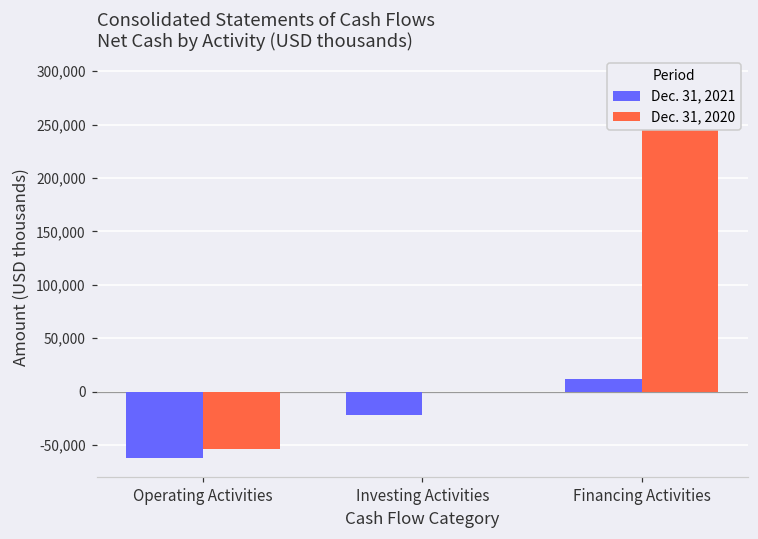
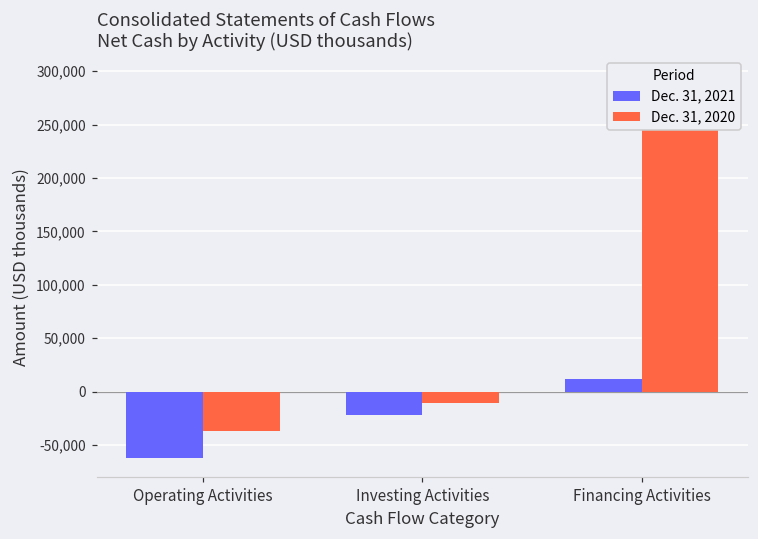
  {
    "Dec. 31, 2021": {
      "Operating Activities": "-60,000",
      "Investing Activities": "-20,000",
      "Financing Activities": "10,000"
    },
    "Dec. 31, 2020": {
-     "Operating Activities": "-50,000",
-     "Investing Activities": "0"
+     "Operating Activities": "-40,000",
+     "Investing Activities": "-10,000"
    }
  }
